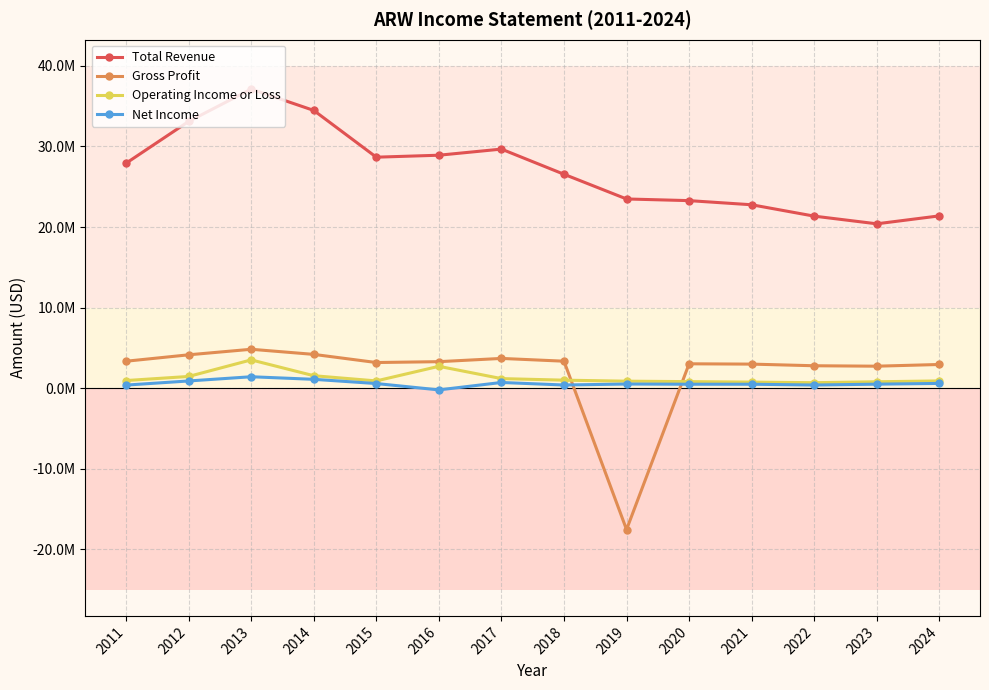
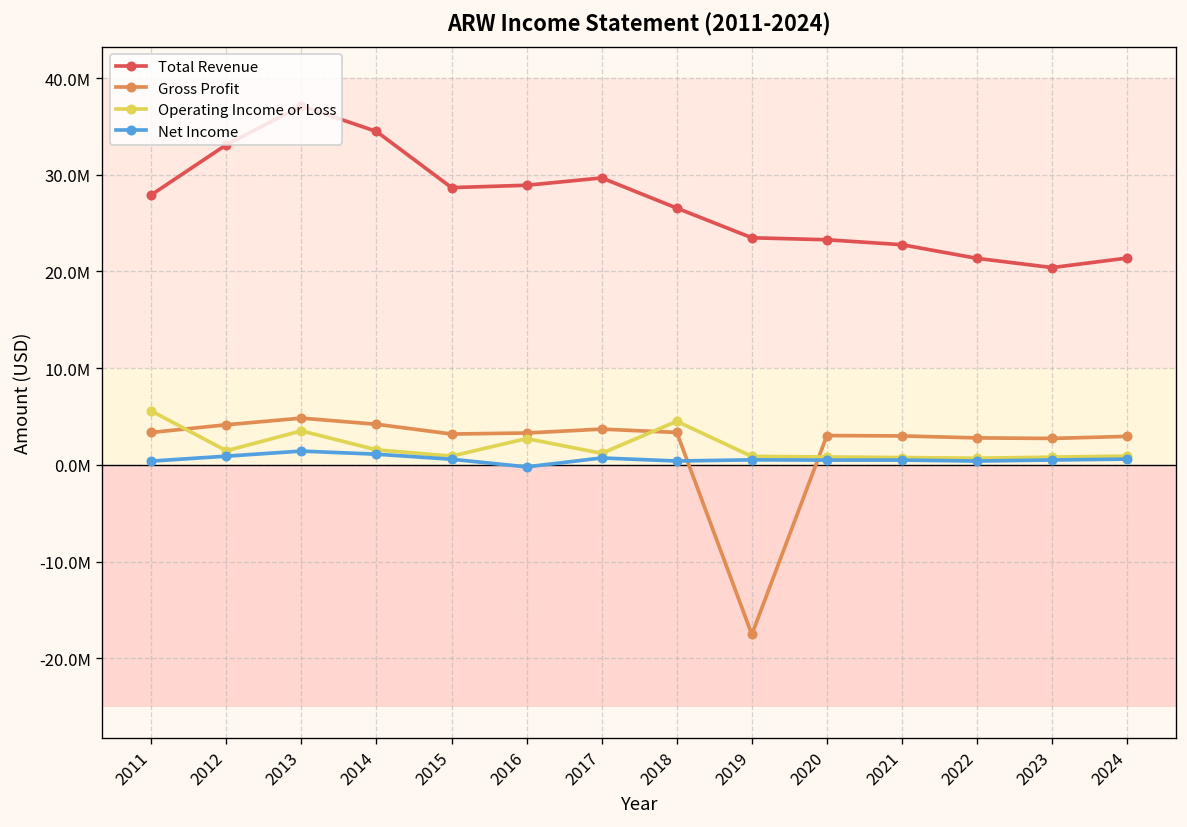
  {
    "Operating Income or Loss": {
-     "2011": 1000000,
+     "2011": 6000000,
      "2012": 1000000,
      "2013": 4000000,
      "2014": 2000000,
      "2015": 1000000,
      "2016": 3000000,
      "2017": 1000000,
-     "2018": 1000000,
+     "2018": 5000000,
      "2019": 1000000,
      "2020": 1000000
    },
    "Net Income": {
      "2011": 0,
      "2012": 1000000,
      "2013": 1000000,
      "2014": 1000000,
      "2015": 1000000,
      "2016": 0,
      "2017": 1000000,
      "2018": 0,
      "2019": 1000000,
      "2020": 0
    }
  }
